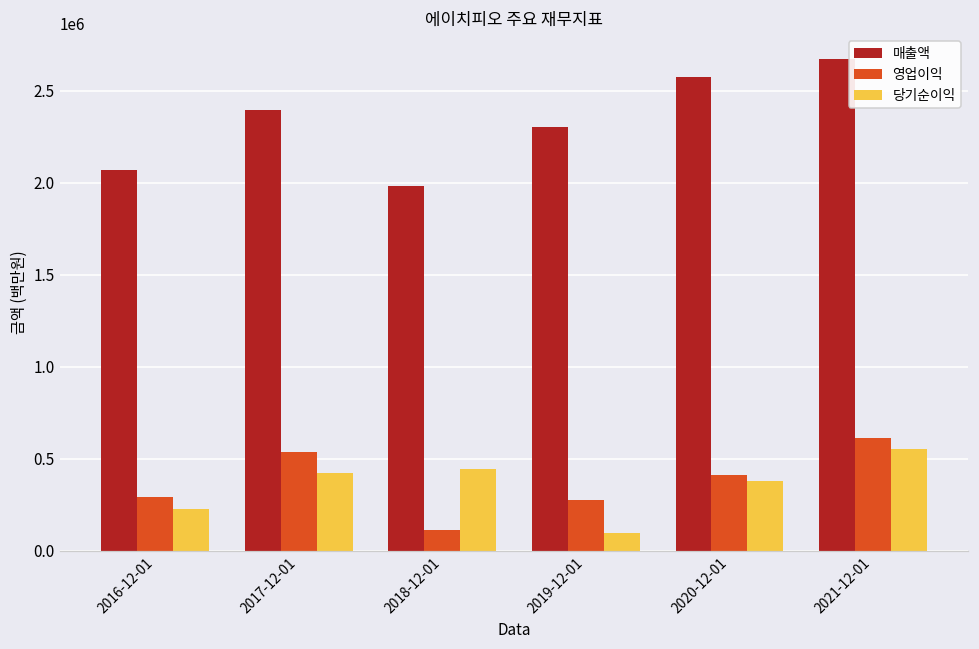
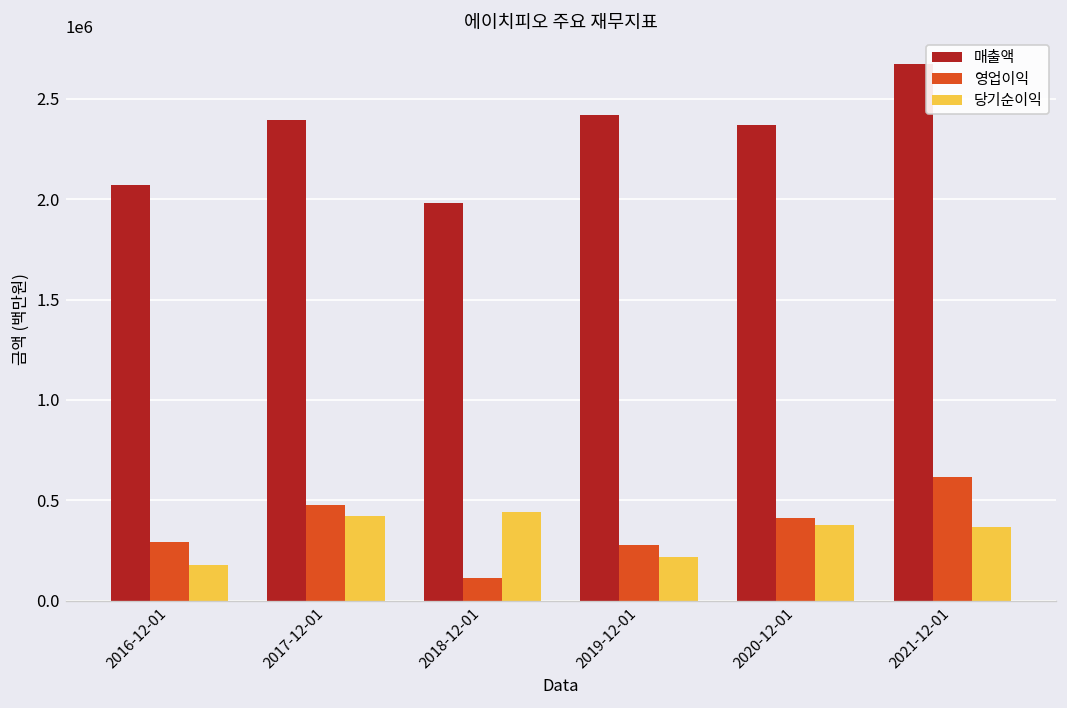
  {
    "매출액": {
      "2016-12-01": 2070000,
      "2017-12-01": 2400000,
      "2018-12-01": 1980000,
-     "2019-12-01": 2300000,
-     "2020-12-01": 2570000,
+     "2019-12-01": 2420000,
+     "2020-12-01": 2370000,
      "2021-12-01": 2670000
    },
    "영업이익": {
      "2016-12-01": 290000,
-     "2017-12-01": 540000,
+     "2017-12-01": 470000,
      "2018-12-01": 110000,
      "2019-12-01": 280000,
      "2020-12-01": 410000,
      "2021-12-01": 610000
    },
    "당기순이익": {
-     "2016-12-01": 230000,
+     "2016-12-01": 180000,
      "2017-12-01": 420000,
      "2018-12-01": 440000,
-     "2019-12-01": 90000,
+     "2019-12-01": 220000,
      "2020-12-01": 380000,
-     "2021-12-01": 550000
+     "2021-12-01": 370000
    }
  }
